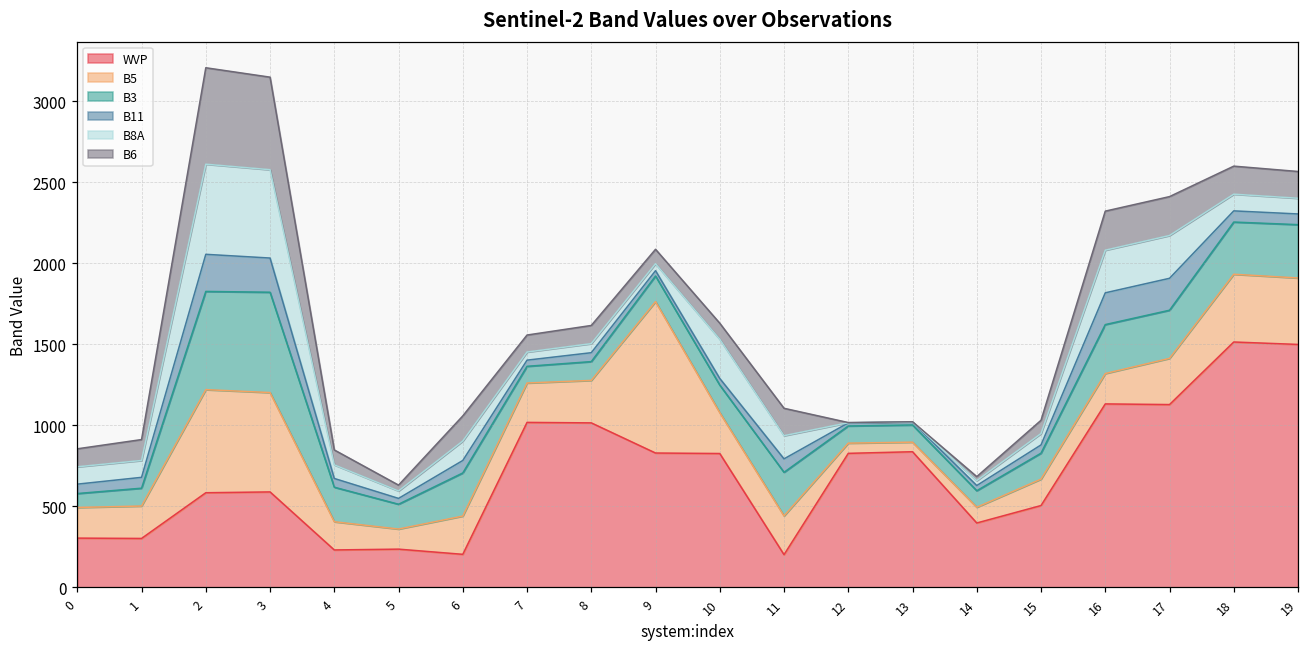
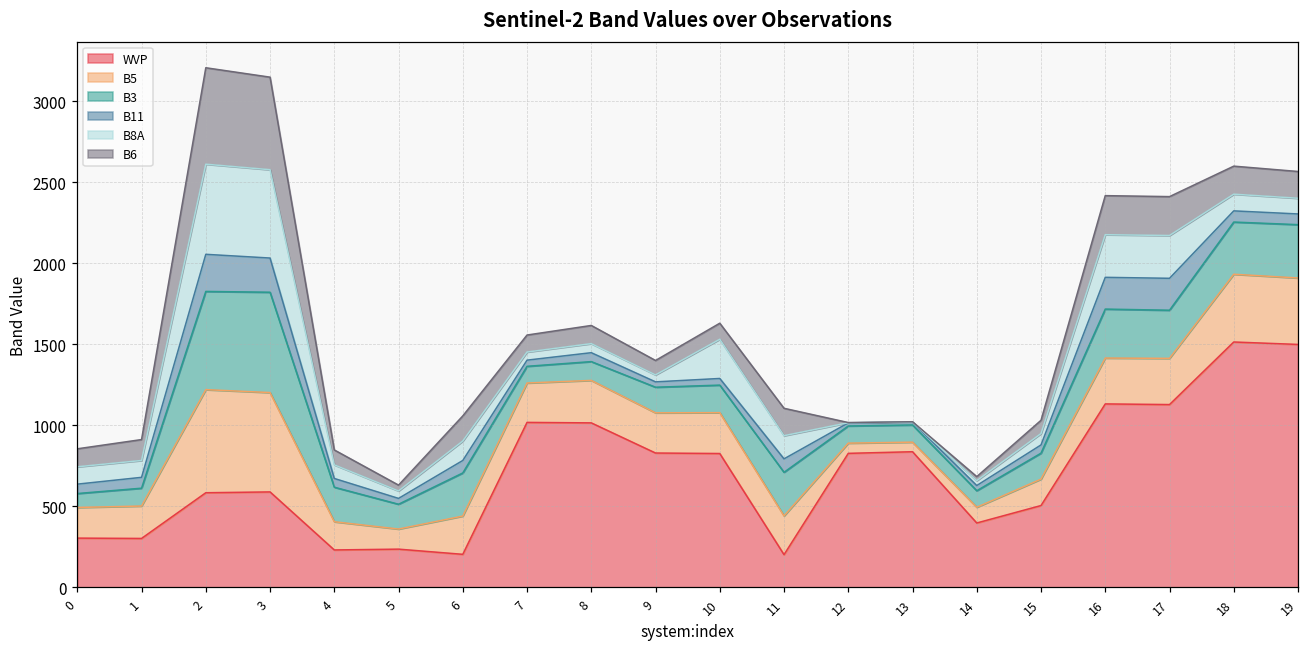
  {
    "WVP": {
      "0": 300,
      "1": 300,
      "2": 580,
      "3": 590,
      "4": 230,
      "5": 240,
      "6": 200,
      "7": 1020,
      "8": 1020,
      "9": 830,
      "10": 830,
      "11": 200,
      "12": 830,
      "13": 840,
      "14": 400,
      "15": 510,
      "16": 1130,
      "17": 1130,
      "18": 1510,
      "19": 1500
    },
    "B5": {
      "0": 190,
      "1": 200,
      "2": 640,
      "3": 610,
      "4": 170,
      "5": 120,
      "6": 240,
      "7": 240,
      "8": 260,
-     "9": 930,
+     "9": 250,
      "10": 250,
      "11": 240,
      "12": 60,
      "13": 60,
      "14": 100,
      "15": 160,
-     "16": 190,
+     "16": 280,
      "17": 290,
      "18": 420,
      "19": 410
    },
    "B8A": {
      "0": 110,
      "1": 100,
      "2": 560,
      "3": 550,
      "4": 80,
      "5": 50,
      "6": 120,
      "7": 50,
      "8": 60,
      "9": 40,
      "10": 240,
      "11": 140,
      "14": 30,
      "15": 70,
      "16": 260,
      "17": 260,
      "18": 100,
      "19": 100
    }
  }
